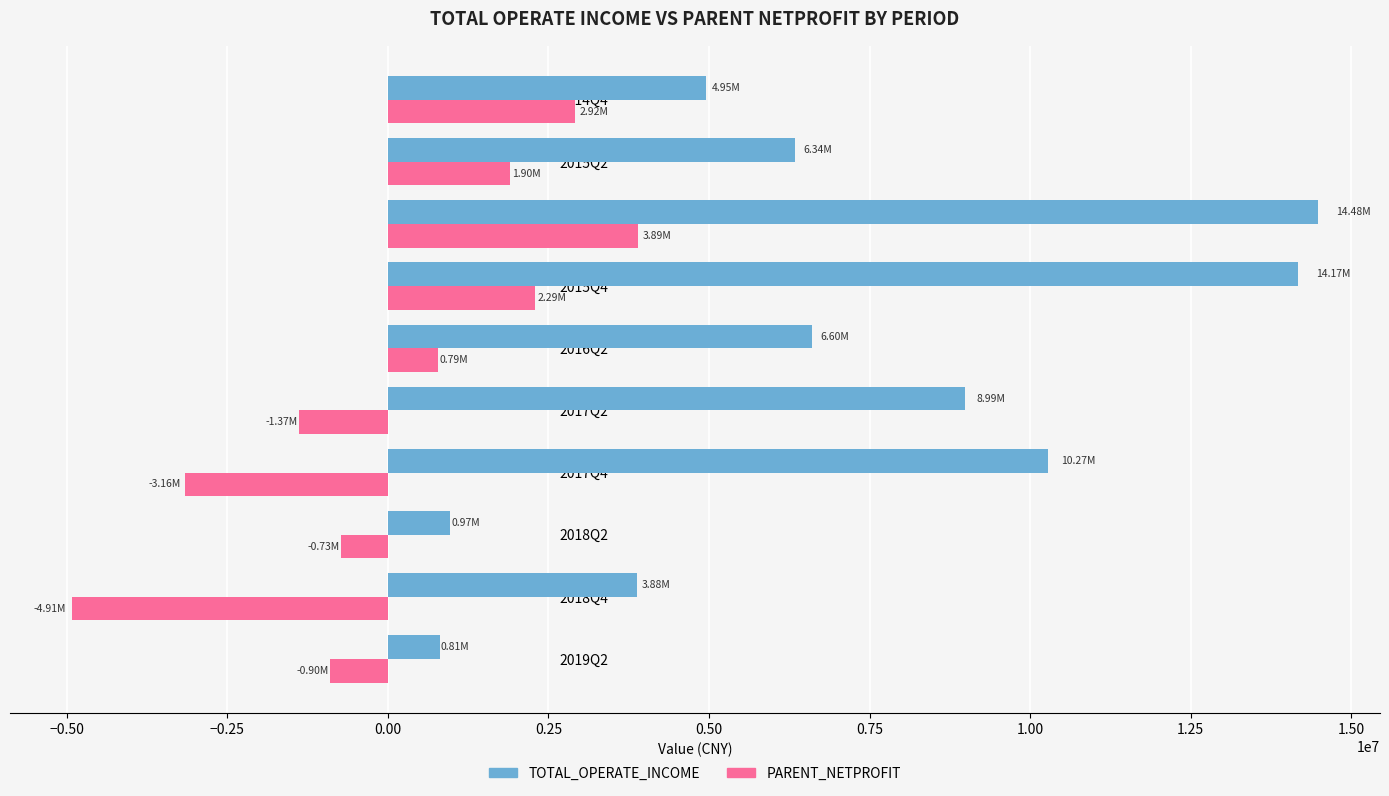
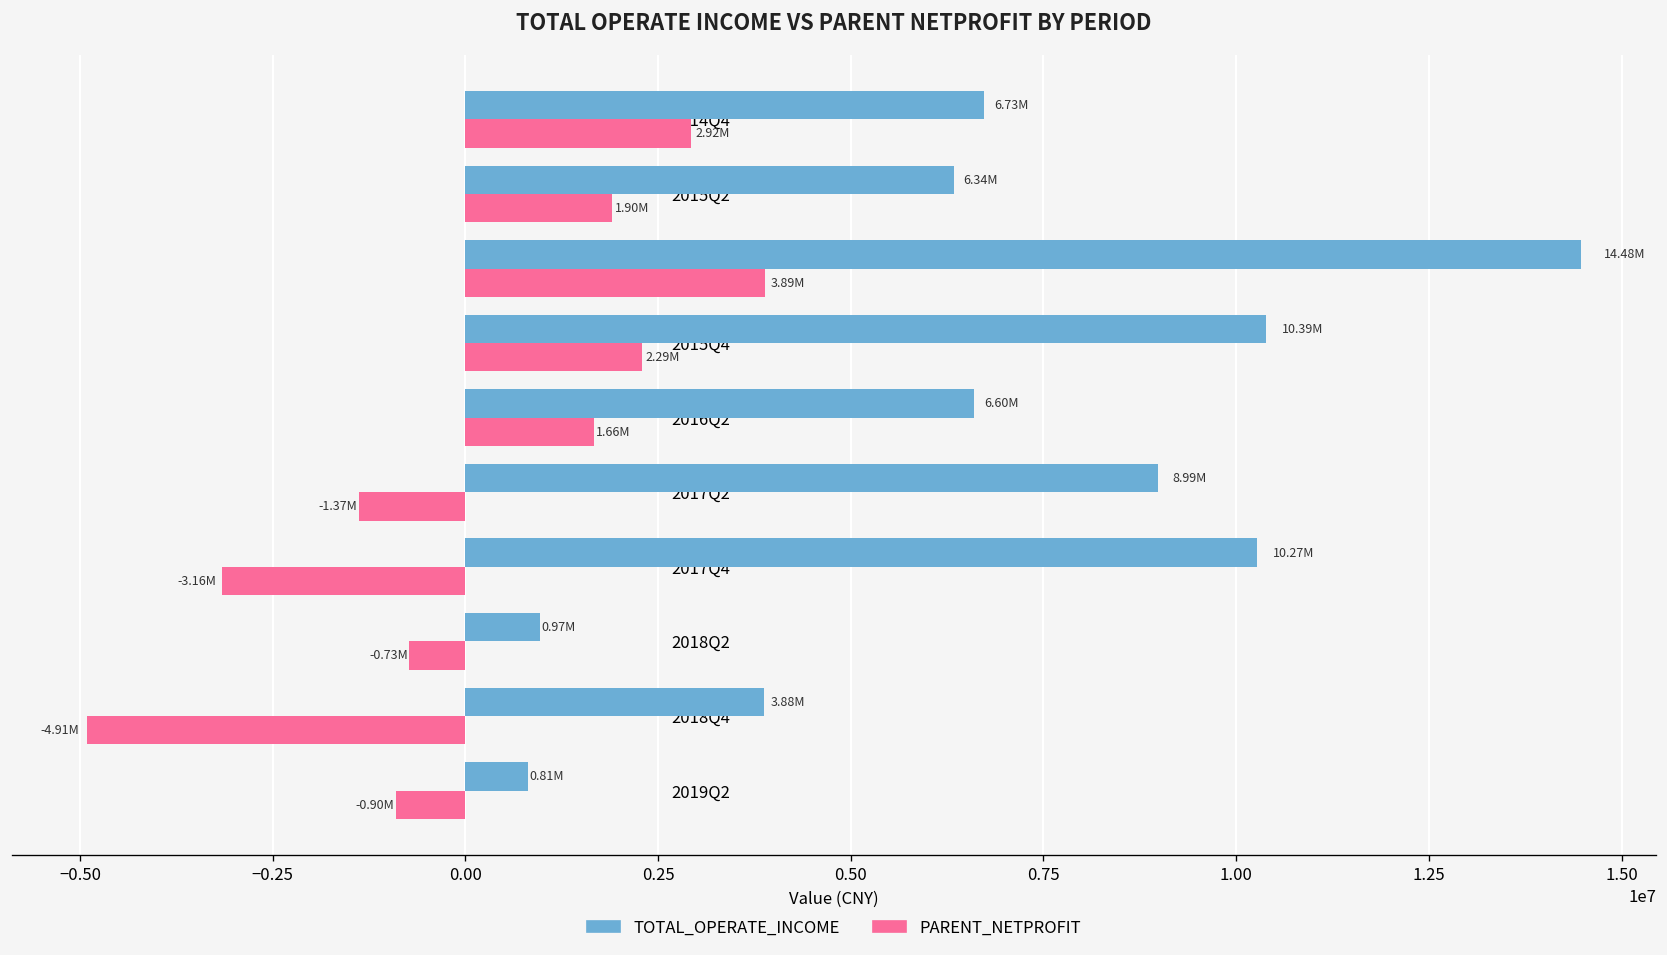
  {
    "TOTAL_OPERATE_INCOME": {
-     "2014Q4": "4.95M",
+     "2014Q4": "6.73M",
      "2015Q2": "6.34M",
      "2016Q4": "14.48M",
-     "2015Q4": "14.17M",
+     "2015Q4": "10.39M",
      "2016Q2": "6.60M",
      "2017Q2": "8.99M",
      "2017Q4": "10.27M",
      "2018Q2": "0.97M",
      "2018Q4": "3.88M",
      "2019Q2": "0.81M"
    },
    "PARENT_NETPROFIT": {
      "2014Q4": "2.92M",
      "2015Q2": "1.90M",
      "2016Q4": "3.89M",
      "2015Q4": "2.29M",
-     "2016Q2": "0.79M",
+     "2016Q2": "1.66M",
      "2017Q2": "-1.37M",
      "2017Q4": "-3.16M",
      "2018Q2": "-0.73M",
      "2018Q4": "-4.91M",
      "2019Q2": "-0.90M"
    }
  }
